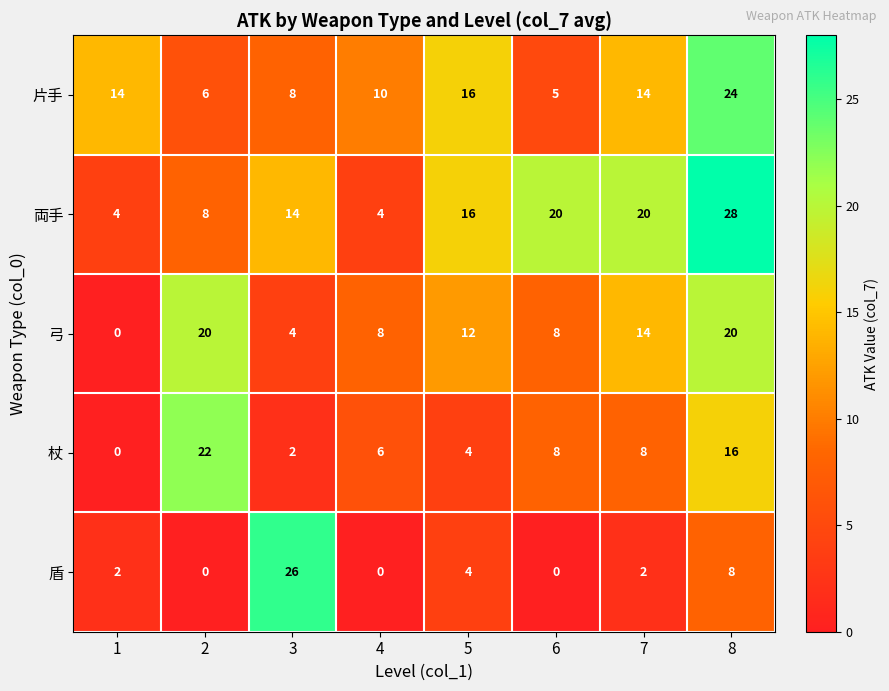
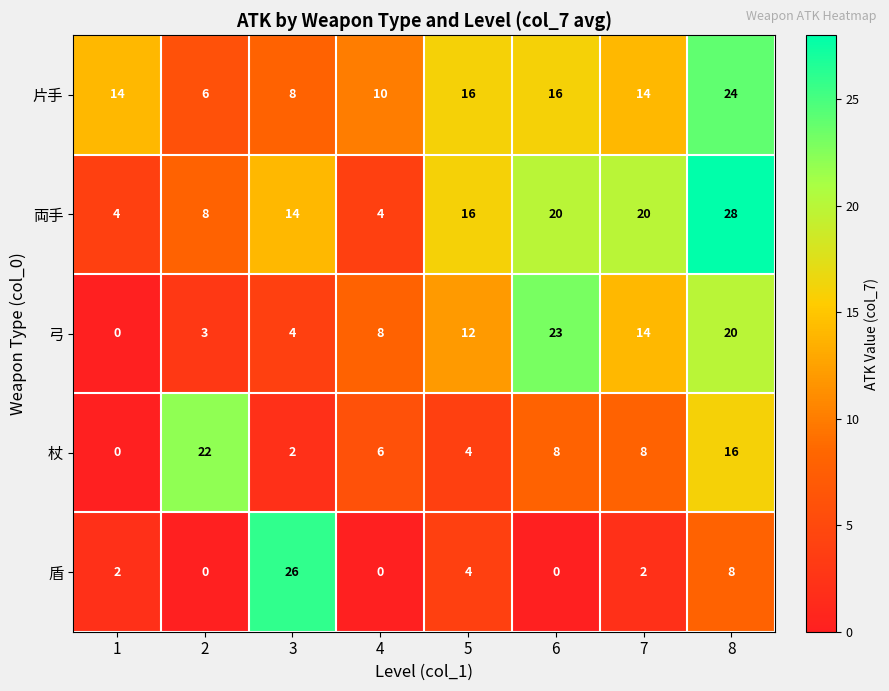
  {
    "片手": {
      "1": 14,
      "2": 6,
      "3": 8,
      "4": 10,
      "5": 16,
-     "6": 5,
+     "6": 16,
      "7": 14,
      "8": 24
    },
    "両手": {
      "1": 4,
      "2": 8,
      "3": 14,
      "4": 4,
      "5": 16,
      "6": 20,
      "7": 20,
      "8": 28
    },
    "弓": {
      "1": 0,
-     "2": 20,
+     "2": 3,
      "3": 4,
      "4": 8,
      "5": 12,
-     "6": 8,
+     "6": 23,
      "7": 14,
      "8": 20
    },
    "杖": {
      "1": 0,
      "2": 22,
      "3": 2,
      "4": 6,
      "5": 4,
      "6": 8,
      "7": 8,
      "8": 16
    },
    "盾": {
      "1": 2,
      "2": 0,
      "3": 26,
      "4": 0,
      "5": 4,
      "6": 0,
      "7": 2,
      "8": 8
    }
  }
